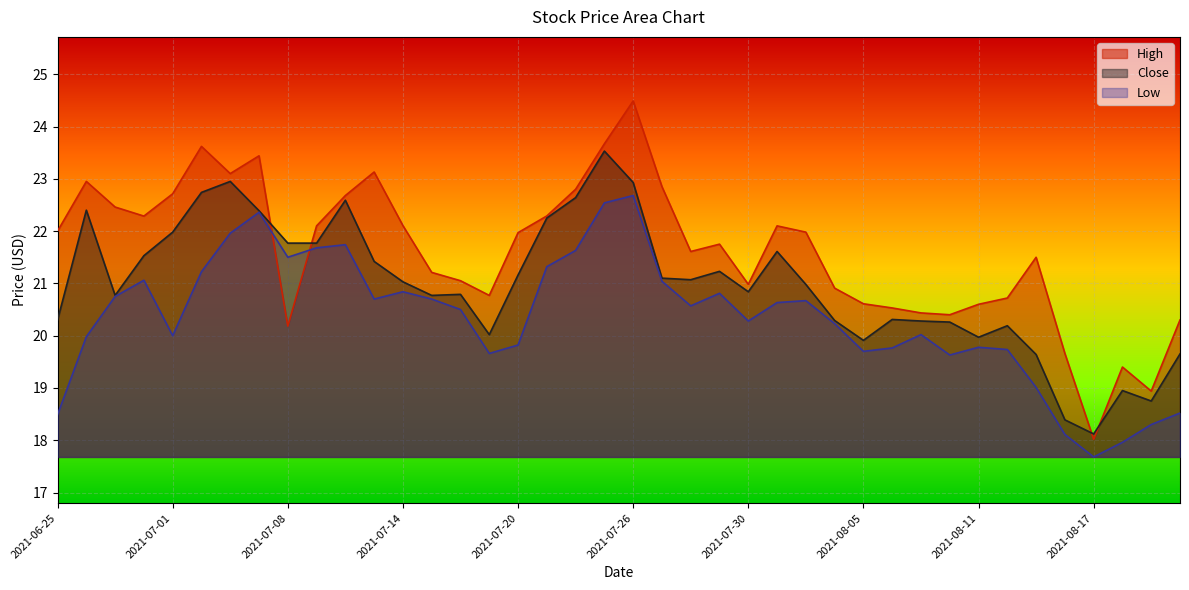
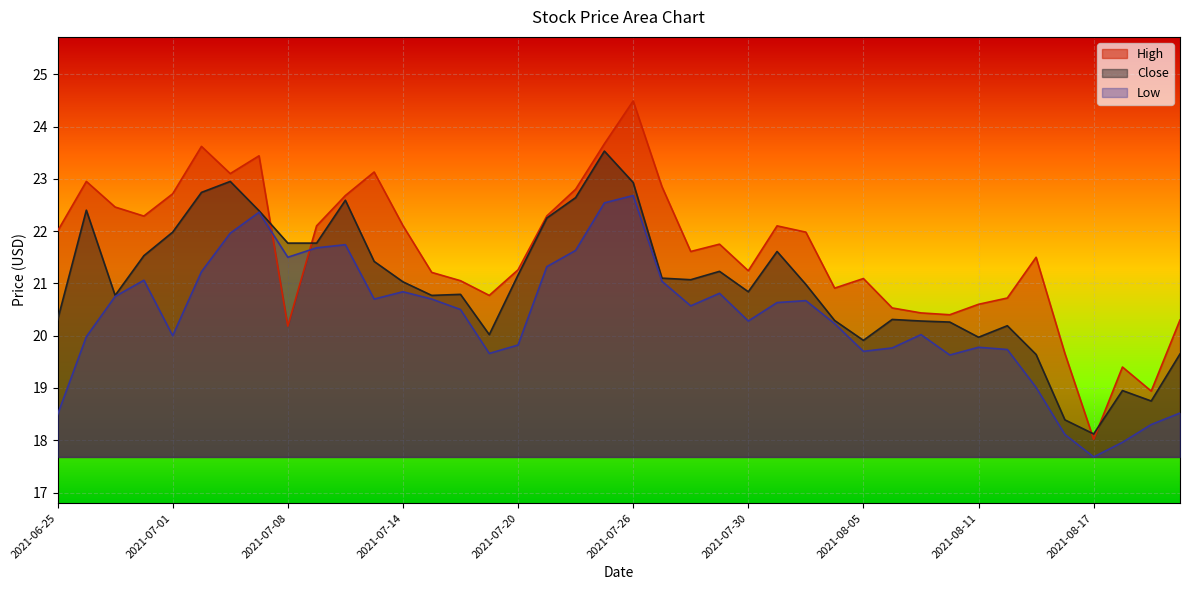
  {
    "High": {
      "2021-06-25": 22.0,
      "2021-07-01": 22.7,
      "2021-07-08": 20.2,
      "2021-07-14": 22.1,
-     "2021-07-20": 22.0,
+     "2021-07-20": 21.3,
      "2021-07-26": 24.5,
-     "2021-07-30": 21.0,
-     "2021-08-05": 20.6,
+     "2021-07-30": 21.2,
+     "2021-08-05": 21.1,
      "2021-08-11": 20.6,
      "2021-08-17": 18.0
    }
  }
